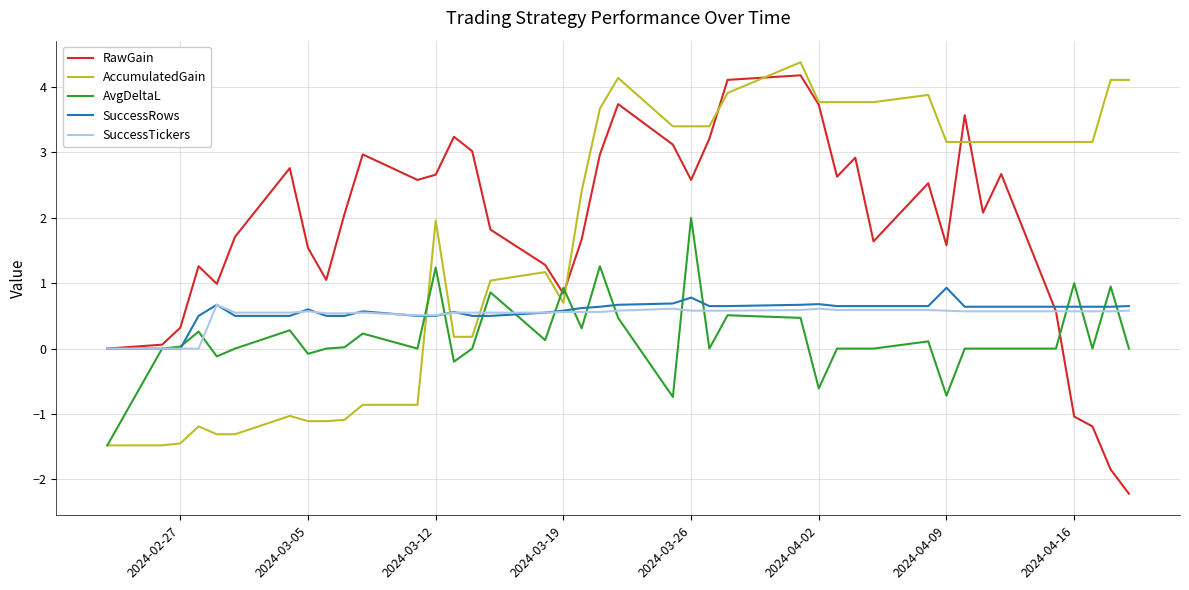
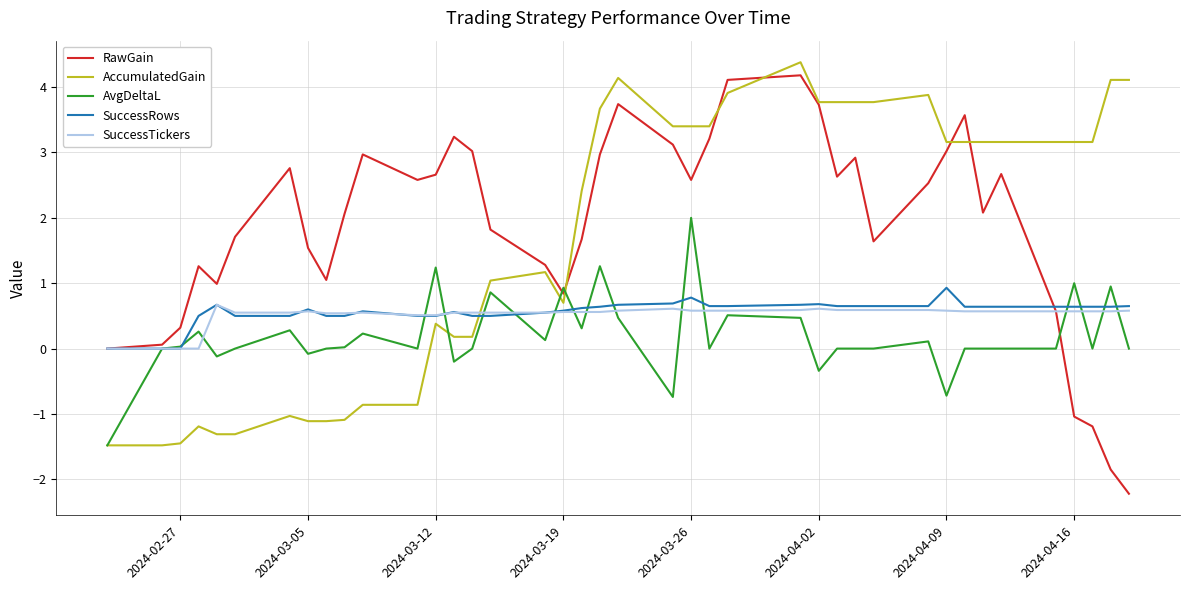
  {
    "RawGain": {
      "2024-02-27": 0.3,
      "2024-03-05": 1.5,
      "2024-03-12": 2.7,
      "2024-03-19": 0.8,
      "2024-03-26": 2.6,
      "2024-04-02": 3.7,
-     "2024-04-09": 1.6,
+     "2024-04-09": 3.0,
      "2024-04-16": -1.0
    },
    "AccumulatedGain": {
      "2024-02-27": -1.5,
      "2024-03-05": -1.1,
-     "2024-03-12": 2.0,
+     "2024-03-12": 0.4,
      "2024-03-19": 0.7,
      "2024-03-26": 3.4,
      "2024-04-02": 3.8,
      "2024-04-09": 3.2,
      "2024-04-16": 3.2
    },
    "AvgDeltaL": {
      "2024-03-05": -0.1,
      "2024-03-12": 1.2,
      "2024-03-19": 0.9,
      "2024-03-26": 2.0,
-     "2024-04-02": -0.6,
+     "2024-04-02": -0.3,
      "2024-04-09": -0.7,
      "2024-04-16": 1.0
    },
    "SuccessRows": {
      "2024-03-26": 0.8,
      "2024-04-02": 0.7,
      "2024-04-09": 0.9,
      "2024-04-16": 0.6
    },
    "SuccessTickers": {
      "2024-03-26": 0.6,
      "2024-04-02": 0.6,
      "2024-04-09": 0.6,
      "2024-04-16": 0.6
    }
  }
